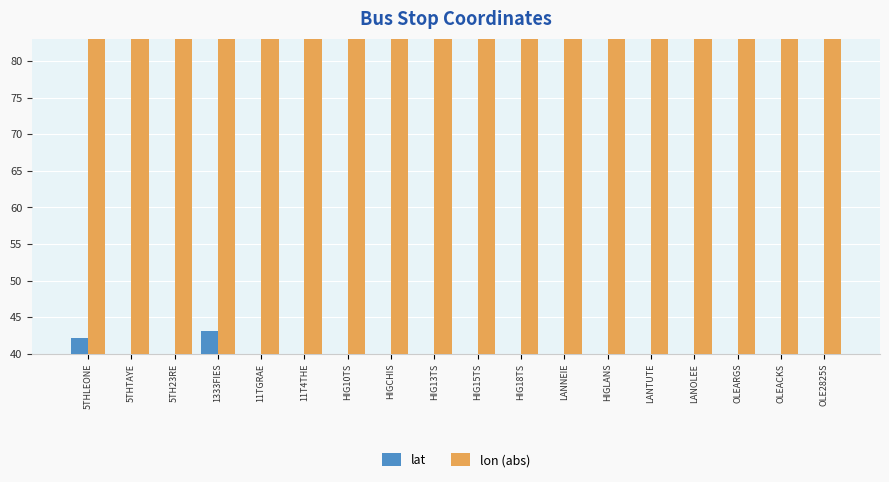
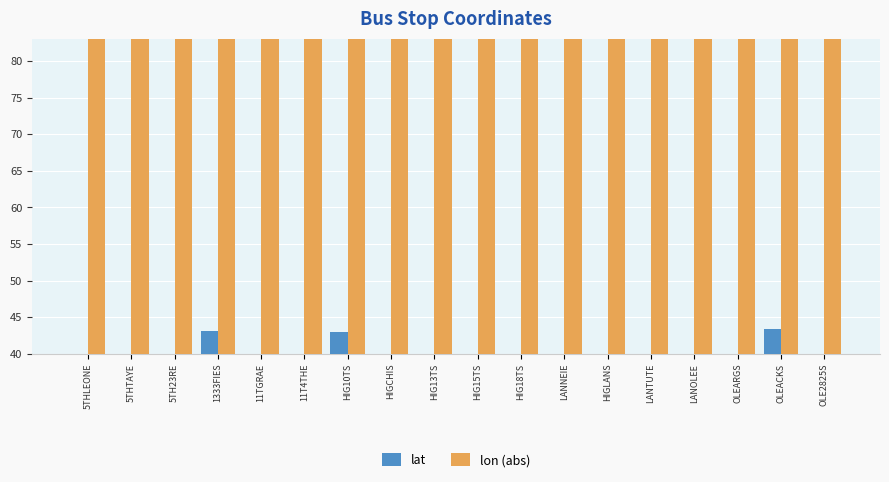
  {
    "lat": {
-     "5THLEONE": 42,
+     "5THLEONE": 40,
      "5THTAYE": 40,
      "5TH23RE": 40,
      "1333FIES": 43,
      "11TGRAE": 40,
      "11T4THE": 40,
-     "HIG10TS": 40,
+     "HIG10TS": 43,
      "HIG13TS": 40,
      "HIG15TS": 40,
      "HIG18TS": 40,
      "LANNEIE": 40,
      "LANTUTE": 40,
      "LANOLEE": 40,
      "OLEARGS": 40,
-     "OLEACKS": 40,
+     "OLEACKS": 43,
      "OLE2825S": 40
    },
    "lon (abs)": {
      "5THLEONE": 83,
      "5THTAYE": 83,
      "5TH23RE": 83,
      "1333FIES": 83,
      "11TGRAE": 83,
      "11T4THE": 83,
      "HIG10TS": 83,
      "HIGCHIS": 83,
      "HIG13TS": 83,
      "HIG15TS": 83,
      "HIG18TS": 83,
      "LANNEIE": 83,
      "HIGLANS": 83,
      "LANTUTE": 83,
      "LANOLEE": 83,
      "OLEARGS": 83,
      "OLEACKS": 83,
      "OLE2825S": 83
    }
  }
